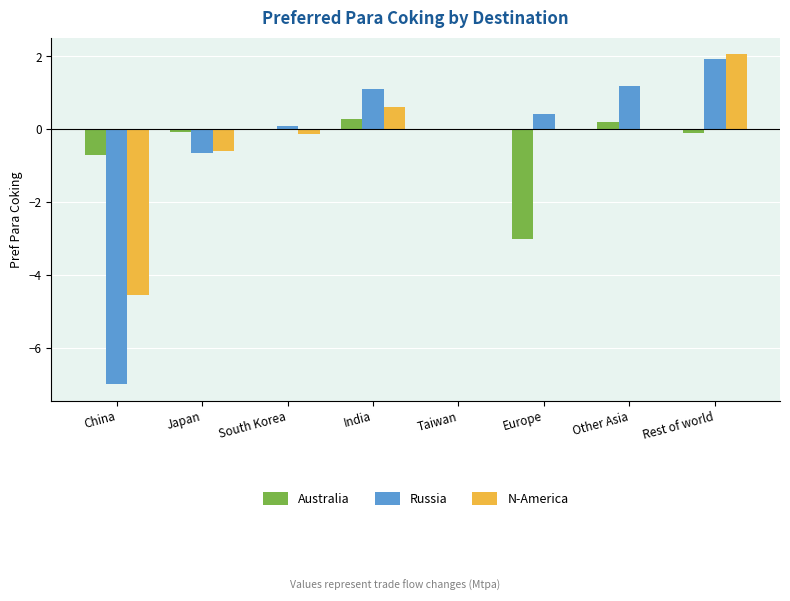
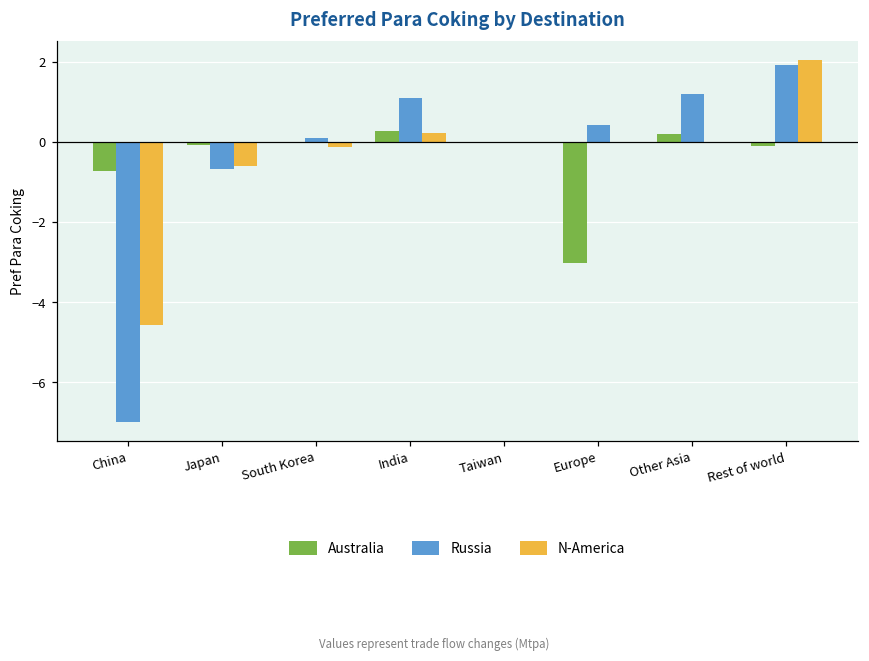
  {
    "Australia": {
      "China": -0.7,
      "Japan": -0.1,
      "South Korea": 0.0,
      "India": 0.3,
      "Taiwan": 0.0,
      "Europe": -3.0,
      "Other Asia": 0.2,
      "Rest of world": -0.1
    },
    "Russia": {
      "China": -7.0,
      "Japan": -0.7,
      "South Korea": 0.1,
      "India": 1.1,
      "Taiwan": 0.0,
      "Europe": 0.4,
      "Other Asia": 1.2,
      "Rest of world": 1.9
    },
    "N-America": {
      "China": -4.6,
      "Japan": -0.6,
      "South Korea": -0.1,
-     "India": 0.6,
+     "India": 0.2,
      "Taiwan": 0.0,
      "Europe": 0.0,
      "Other Asia": 0.0,
      "Rest of world": 2.1
    }
  }
